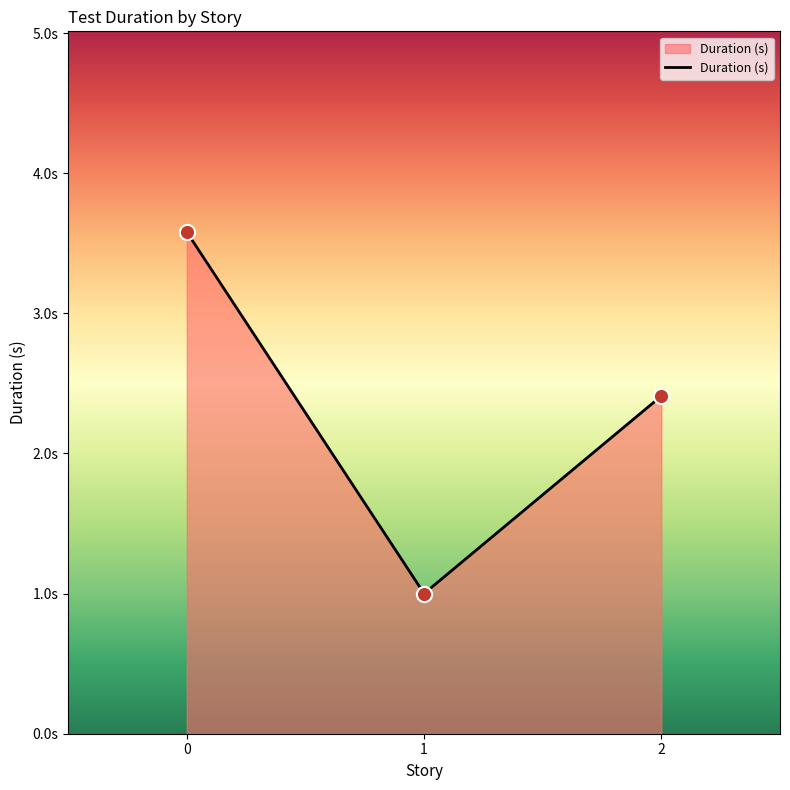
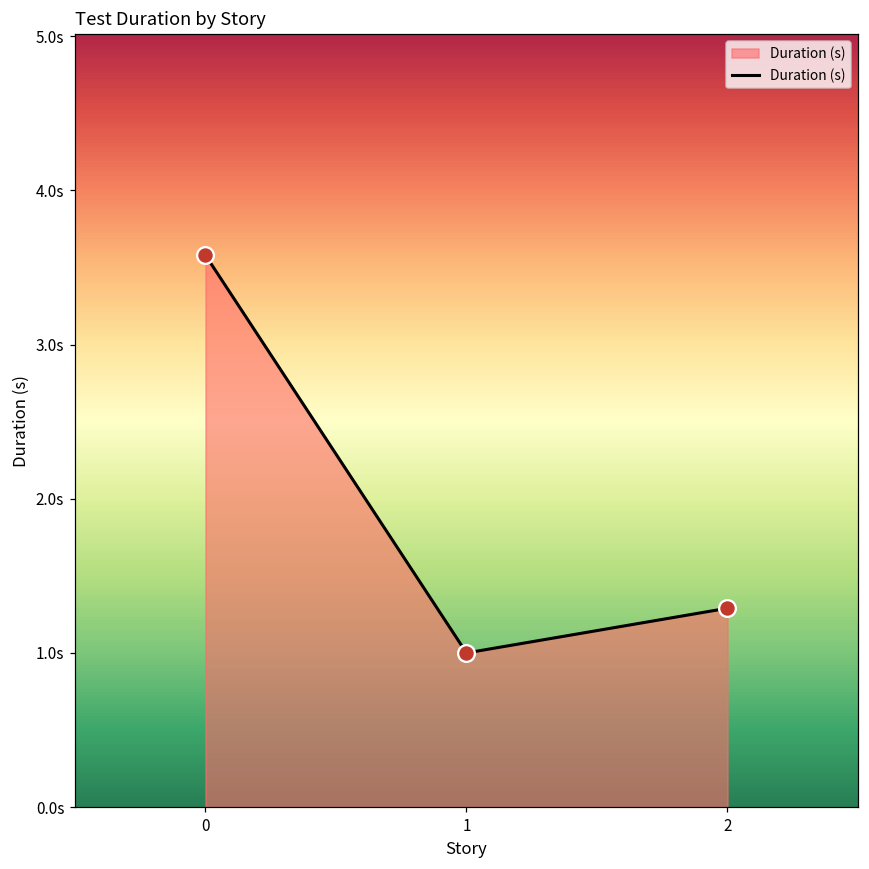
  {
    "0": "3.58s",
    "1": "1.00s",
-   "2": "2.41s"
+   "2": "1.29s"
  }
